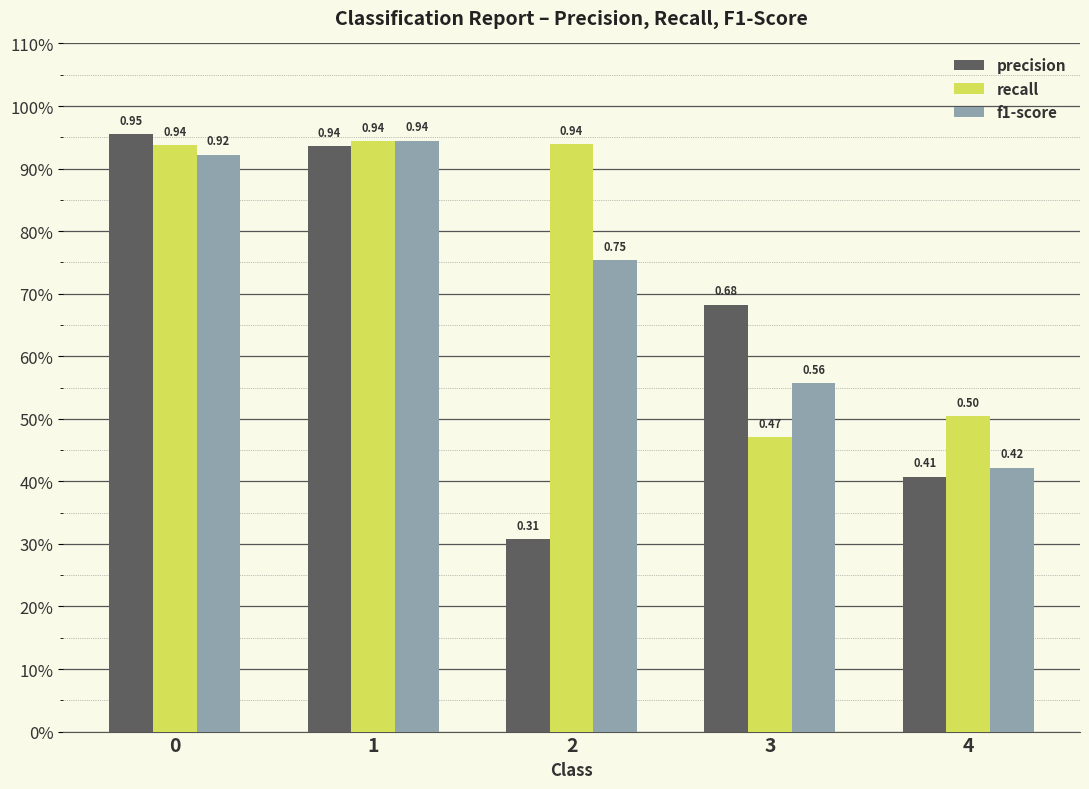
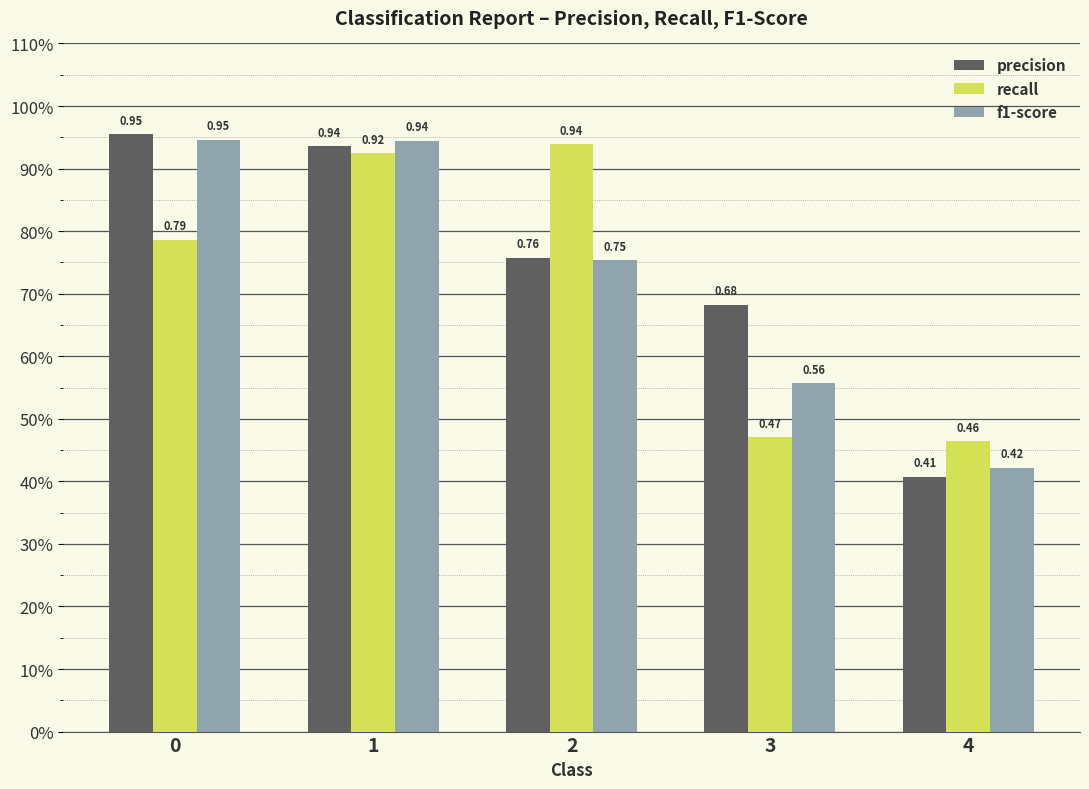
  {
    "precision": {
      "0": 0.95,
      "1": 0.94,
-     "2": 0.31,
+     "2": 0.76,
      "3": 0.68,
      "4": 0.41
    },
    "recall": {
-     "0": 0.94,
-     "1": 0.94,
+     "0": 0.79,
+     "1": 0.92,
      "2": 0.94,
      "3": 0.47,
-     "4": 0.50
+     "4": 0.46
    },
    "f1-score": {
-     "0": 0.92,
+     "0": 0.95,
      "1": 0.94,
      "2": 0.75,
      "3": 0.56,
      "4": 0.42
    }
  }
